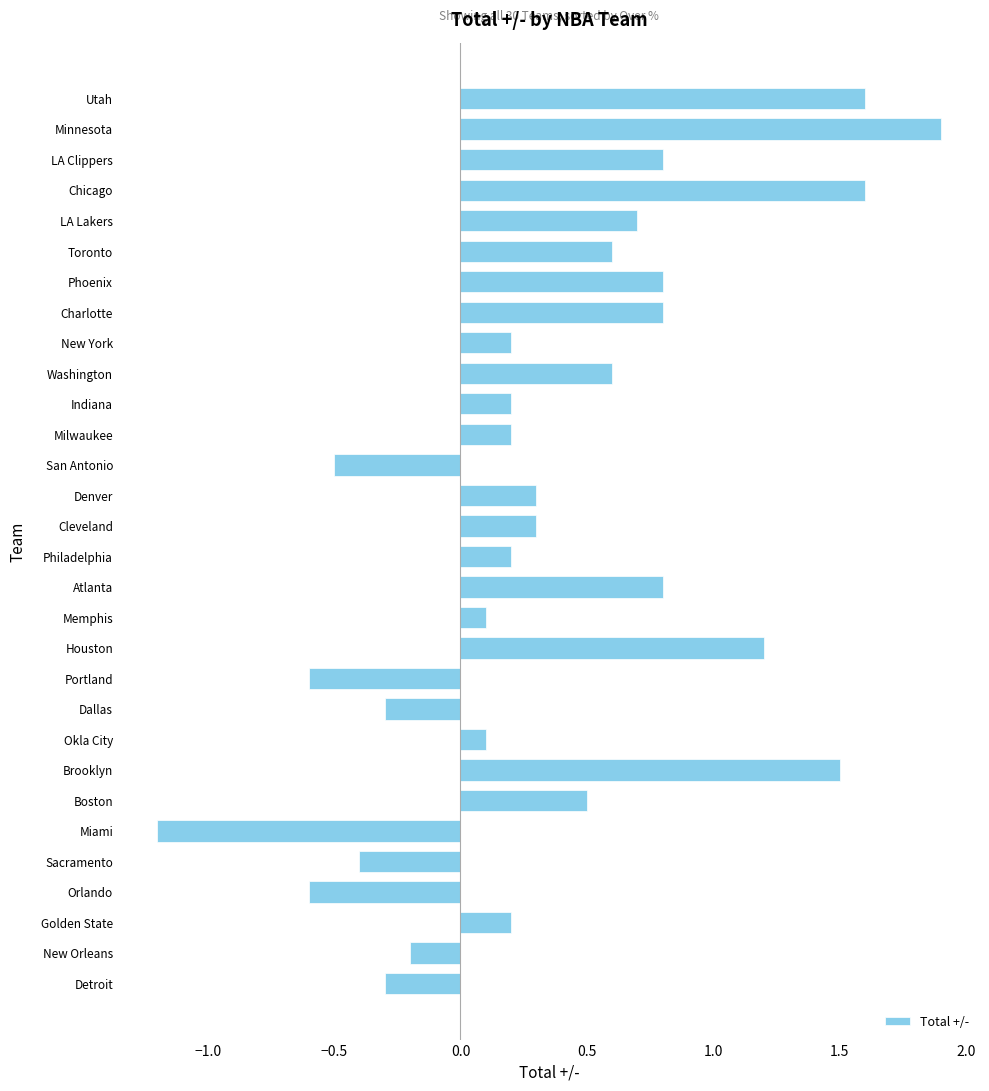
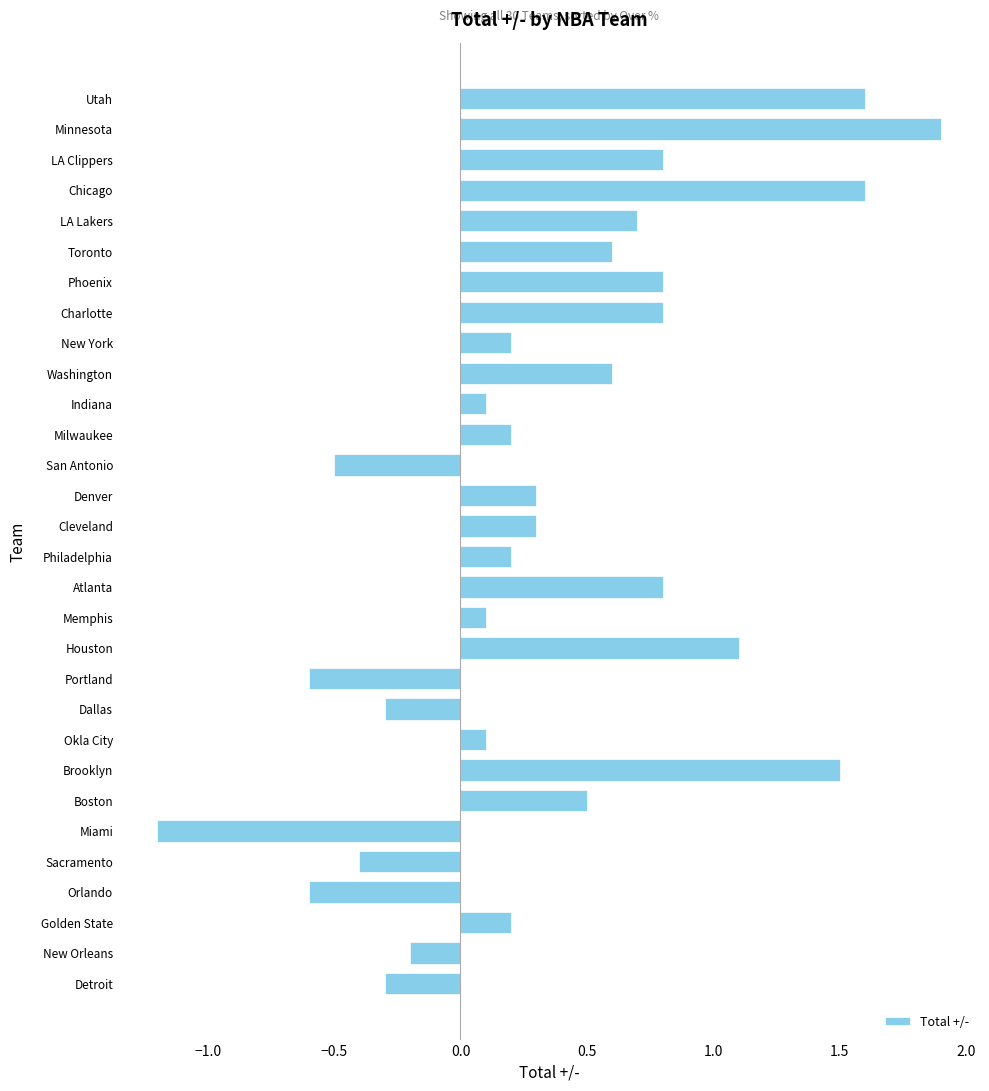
  {
    "Utah": 1.6,
    "Minnesota": 1.9,
    "LA Clippers": 0.8,
    "Chicago": 1.6,
    "LA Lakers": 0.7,
    "Toronto": 0.6,
    "Phoenix": 0.8,
    "Charlotte": 0.8,
    "New York": 0.2,
    "Washington": 0.6,
-   "Indiana": 0.2,
+   "Indiana": 0.1,
    "Milwaukee": 0.2,
    "San Antonio": -0.5,
    "Denver": 0.3,
    "Cleveland": 0.3,
    "Philadelphia": 0.2,
    "Atlanta": 0.8,
    "Memphis": 0.1,
-   "Houston": 1.2,
+   "Houston": 1.1,
    "Portland": -0.6,
    "Dallas": -0.3,
    "Okla City": 0.1,
    "Brooklyn": 1.5,
    "Boston": 0.5,
    "Miami": -1.2,
    "Sacramento": -0.4,
    "Orlando": -0.6,
    "Golden State": 0.2,
    "New Orleans": -0.2,
    "Detroit": -0.3
  }
